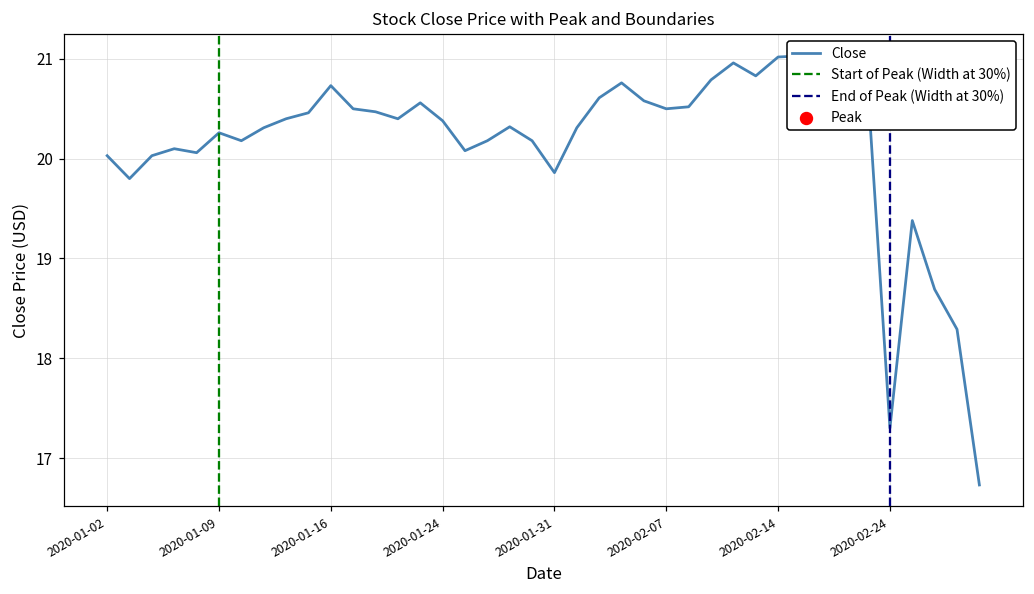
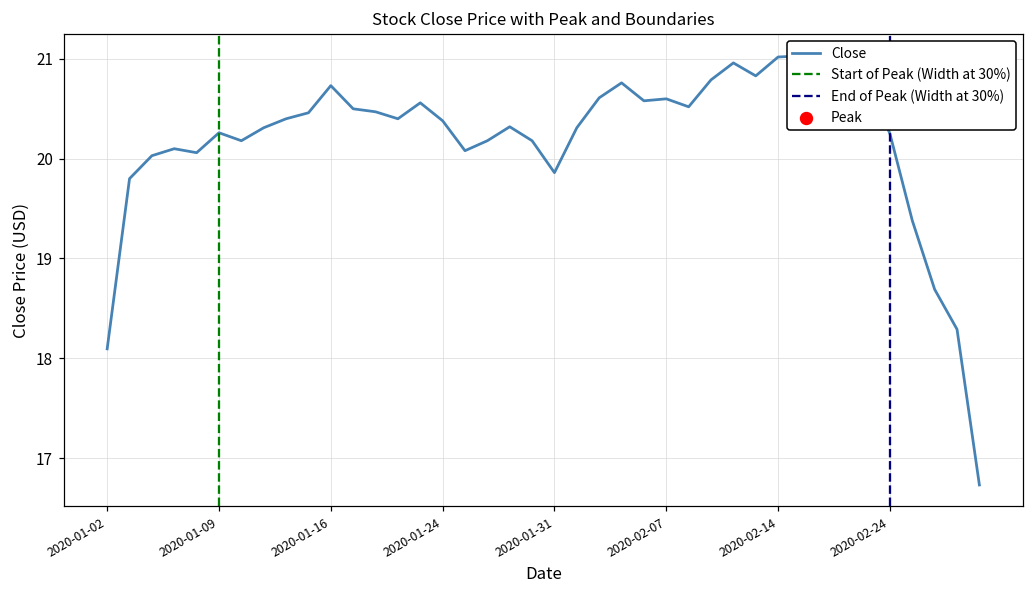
  {
    "Close": {
-     "2020-01-02": 20.0,
+     "2020-01-02": 18.1,
      "2020-01-09": 20.3,
      "2020-01-16": 20.7,
      "2020-01-24": 20.4,
      "2020-01-31": 19.9,
-     "2020-02-07": 20.5,
+     "2020-02-07": 20.6,
      "2020-02-14": 21.0,
-     "2020-02-24": 17.3
+     "2020-02-24": 20.3
    }
  }
